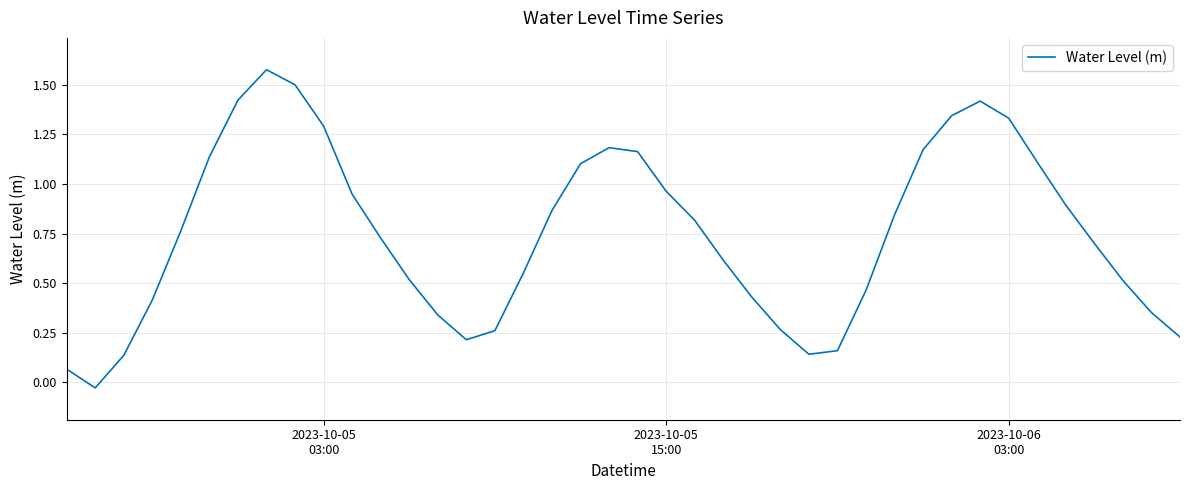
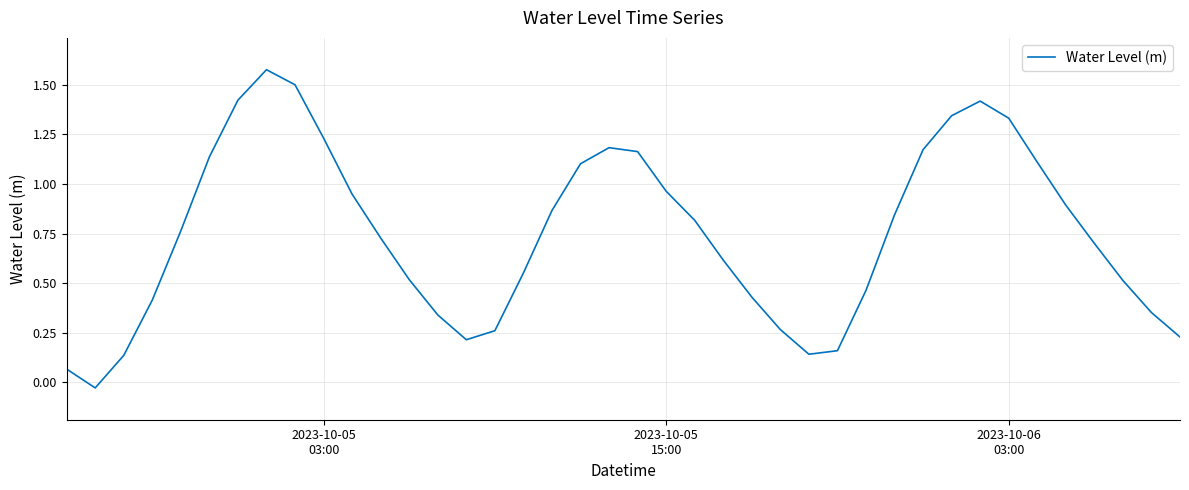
  {
-   "2023-10-05 03:00": 1.29,
+   "2023-10-05 03:00": 1.23,
    "2023-10-05 15:00": 0.96,
    "2023-10-06 03:00": 1.33
  }
